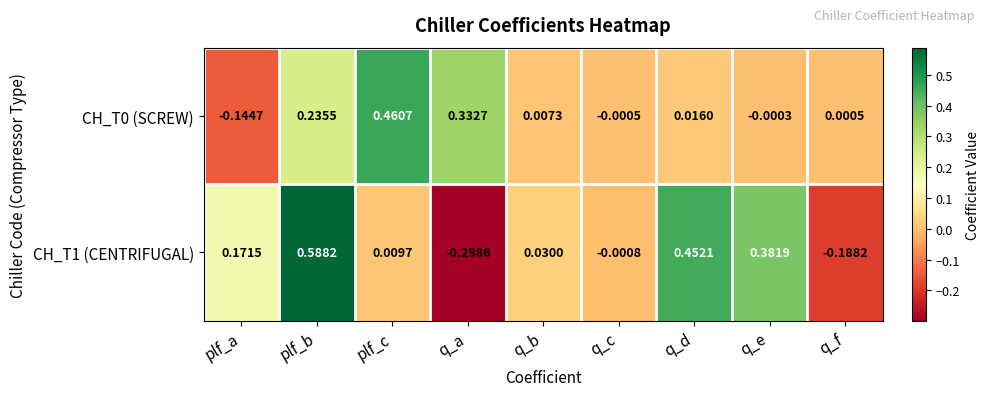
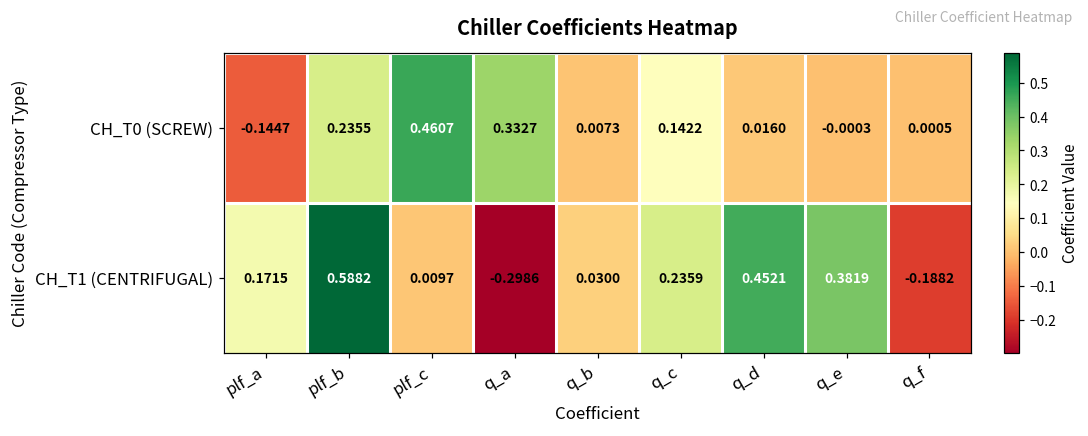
  {
    "CH_T0 (SCREW)": {
      "plf_a": -0.1447,
      "plf_b": 0.2355,
      "plf_c": 0.4607,
      "q_a": 0.3327,
      "q_b": 0.0073,
-     "q_c": -0.0005,
+     "q_c": 0.1422,
      "q_d": 0.0160,
      "q_e": -0.0003,
      "q_f": 0.0005
    },
    "CH_T1 (CENTRIFUGAL)": {
      "plf_a": 0.1715,
      "plf_b": 0.5882,
      "plf_c": 0.0097,
      "q_a": -0.2986,
      "q_b": 0.0300,
-     "q_c": -0.0008,
+     "q_c": 0.2359,
      "q_d": 0.4521,
      "q_e": 0.3819,
      "q_f": -0.1882
    }
  }
